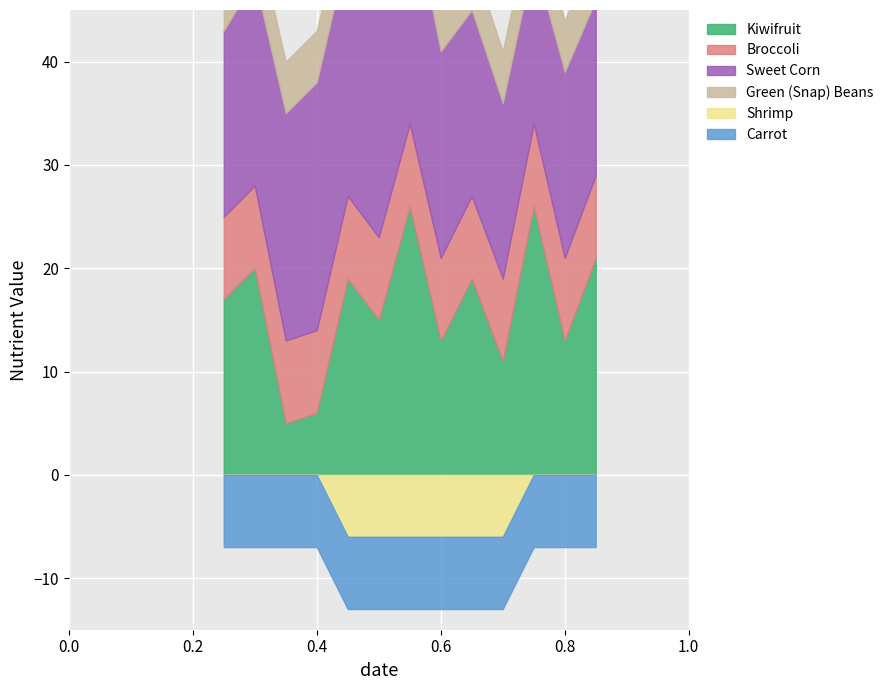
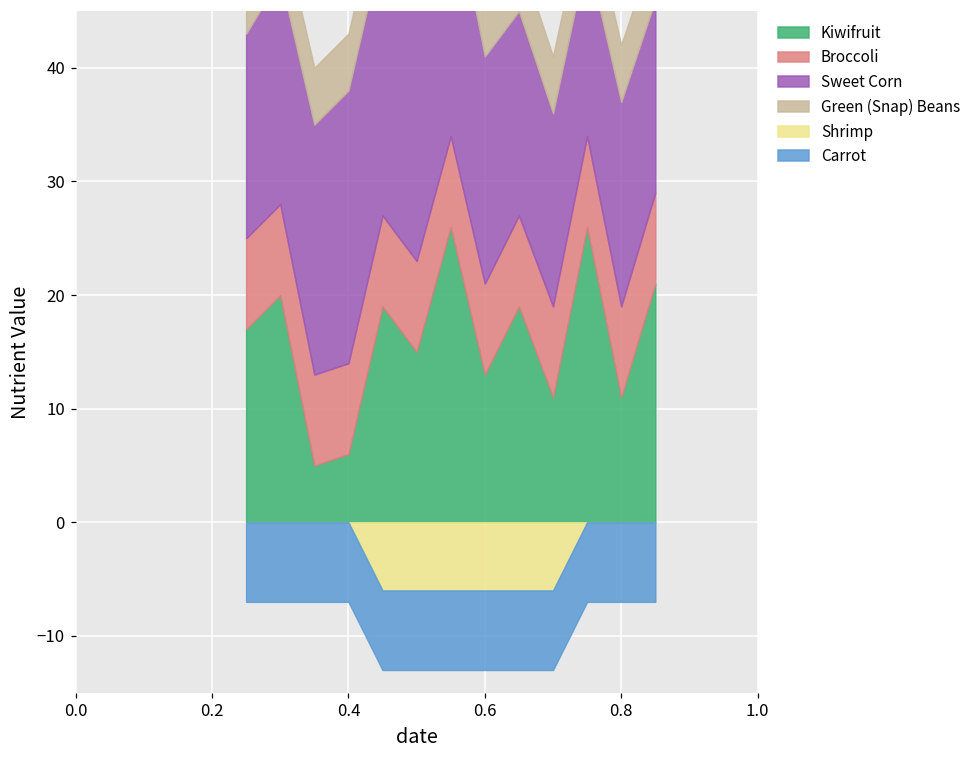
  {
    "Kiwifruit": {
      "0.4": 6,
      "0.6": 13,
-     "0.8": 13
+     "0.8": 11
    },
    "Broccoli": {
      "0.4": 8,
      "0.6": 8,
      "0.8": 8
    },
    "Sweet Corn": {
      "0.4": 24,
      "0.6": 20,
      "0.8": 18
    },
    "Green (Snap) Beans": {
      "0.4": 5,
      "0.8": 5
    }
  }
